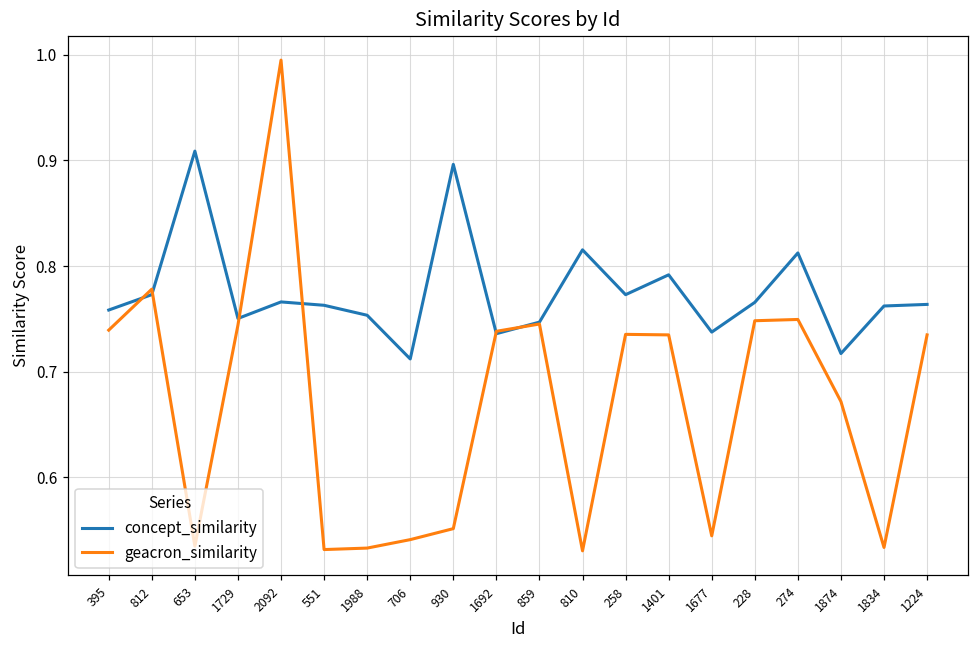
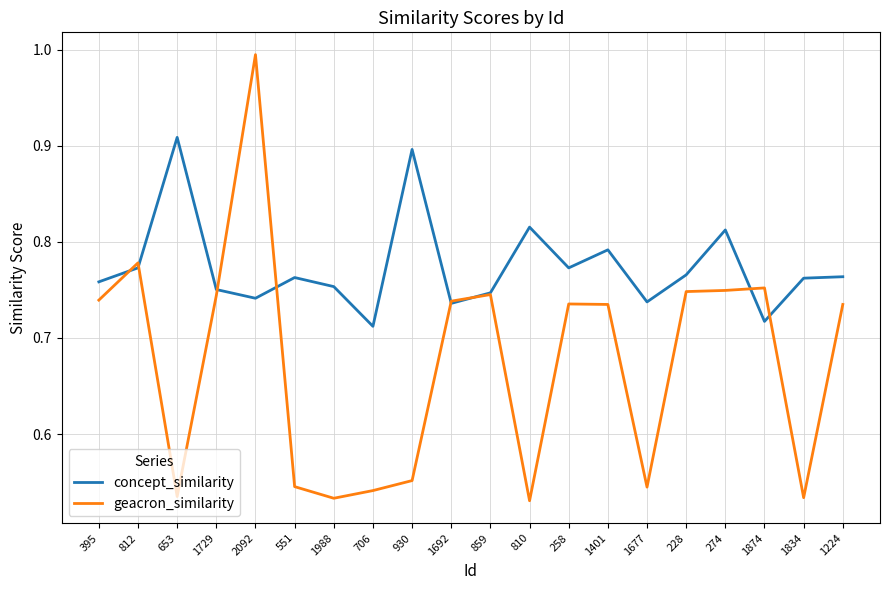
  {
    "concept_similarity": {
      "395": 0.76,
      "812": 0.77,
      "653": 0.91,
      "1729": 0.75,
-     "2092": 0.77,
+     "2092": 0.74,
      "551": 0.76,
      "1988": 0.75,
      "706": 0.71,
      "930": 0.90,
      "810": 0.82,
      "258": 0.77,
      "1401": 0.79,
      "1677": 0.74,
      "228": 0.77,
      "274": 0.81,
      "1874": 0.72,
      "1834": 0.76,
      "1224": 0.76
    },
    "geacron_similarity": {
      "395": 0.74,
      "812": 0.78,
      "1729": 0.74,
      "2092": 1.00,
-     "551": 0.53,
+     "551": 0.55,
      "1988": 0.53,
      "706": 0.54,
      "930": 0.55,
      "810": 0.53,
      "258": 0.74,
      "1401": 0.73,
      "1677": 0.54,
      "228": 0.75,
      "274": 0.75,
-     "1874": 0.67,
+     "1874": 0.75,
      "1834": 0.53,
      "1224": 0.73
    }
  }
